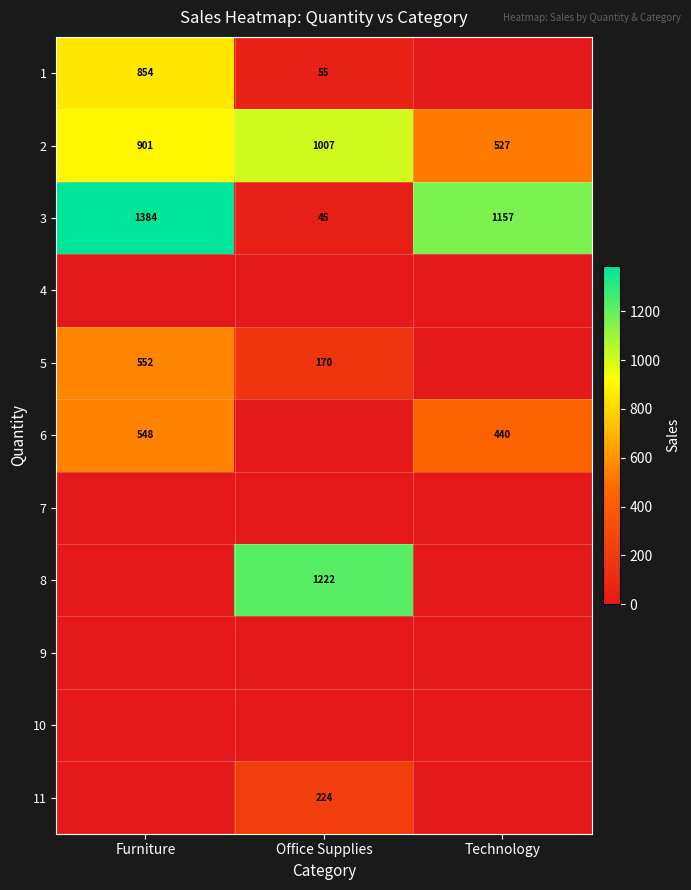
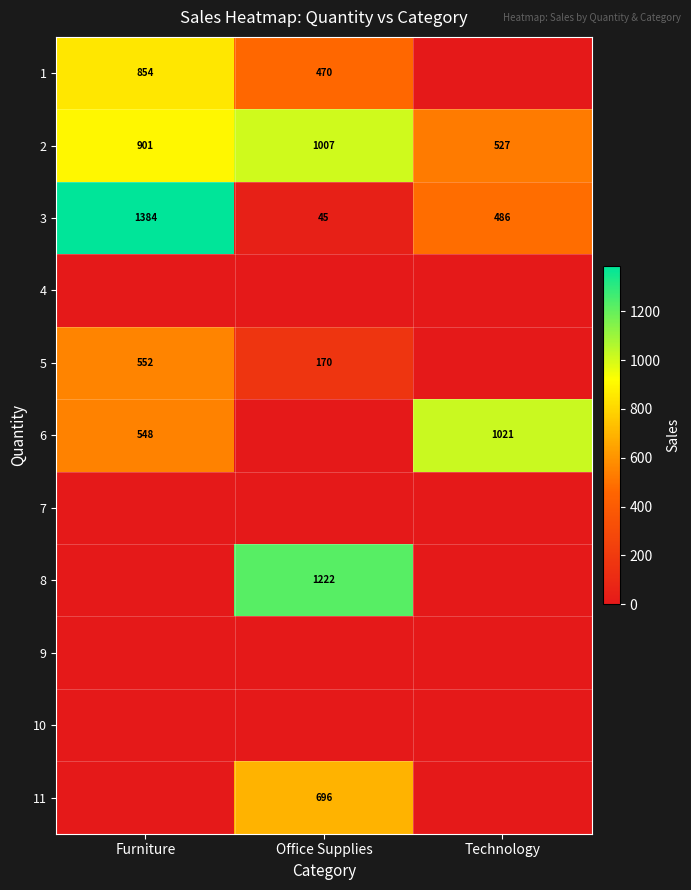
  {
    "1": {
      "Furniture": 854,
-     "Office Supplies": 55
+     "Office Supplies": 470
    },
    "2": {
      "Furniture": 901,
      "Office Supplies": 1007,
      "Technology": 527
    },
    "3": {
      "Furniture": 1384,
      "Office Supplies": 45,
-     "Technology": 1157
+     "Technology": 486
    },
    "5": {
      "Furniture": 552,
      "Office Supplies": 170
    },
    "6": {
      "Furniture": 548,
-     "Technology": 440
+     "Technology": 1021
    },
    "8": {
      "Office Supplies": 1222
    },
    "11": {
-     "Office Supplies": 224
+     "Office Supplies": 696
    }
  }
